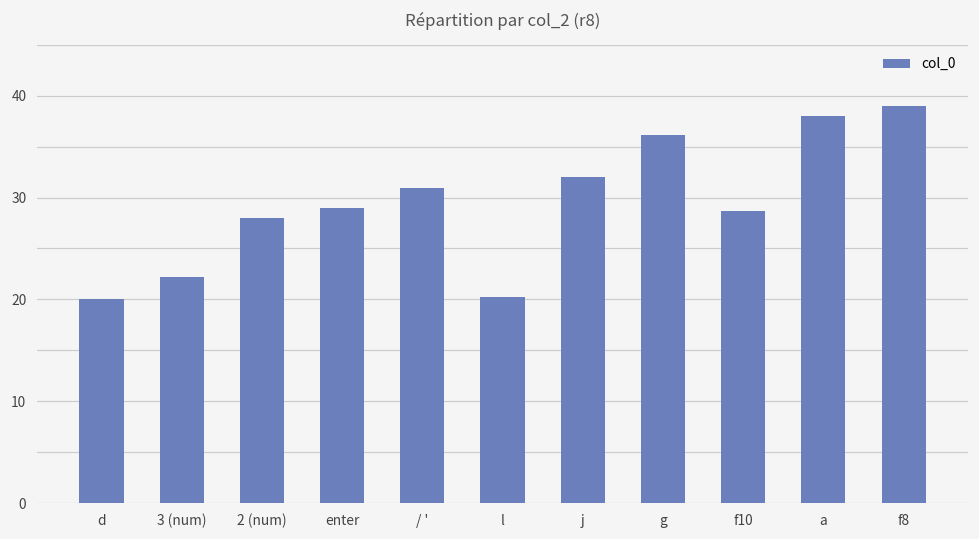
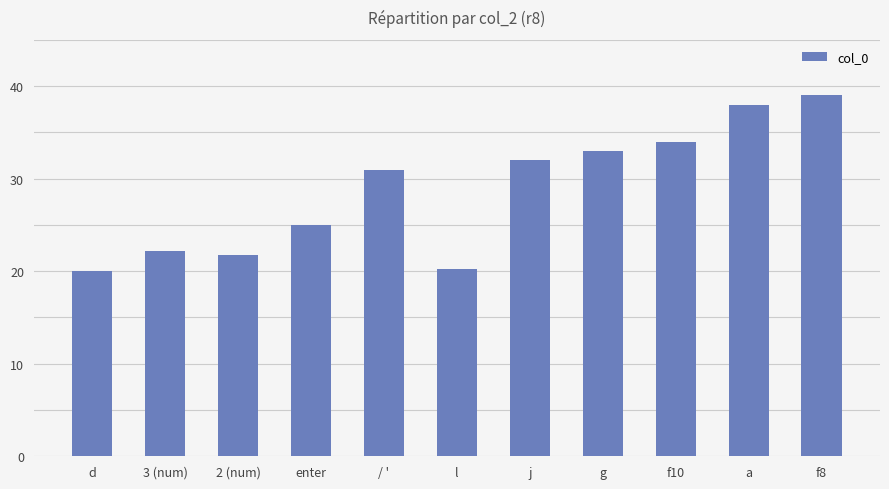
  {
    "d": 20,
    "3 (num)": 22,
-   "2 (num)": 28,
-   "enter": 29,
+   "2 (num)": 22,
+   "enter": 25,
    "/ '": 31,
    "l": 20,
    "j": 32,
-   "g": 36,
-   "f10": 29,
+   "g": 33,
+   "f10": 34,
    "a": 38,
    "f8": 39
  }
